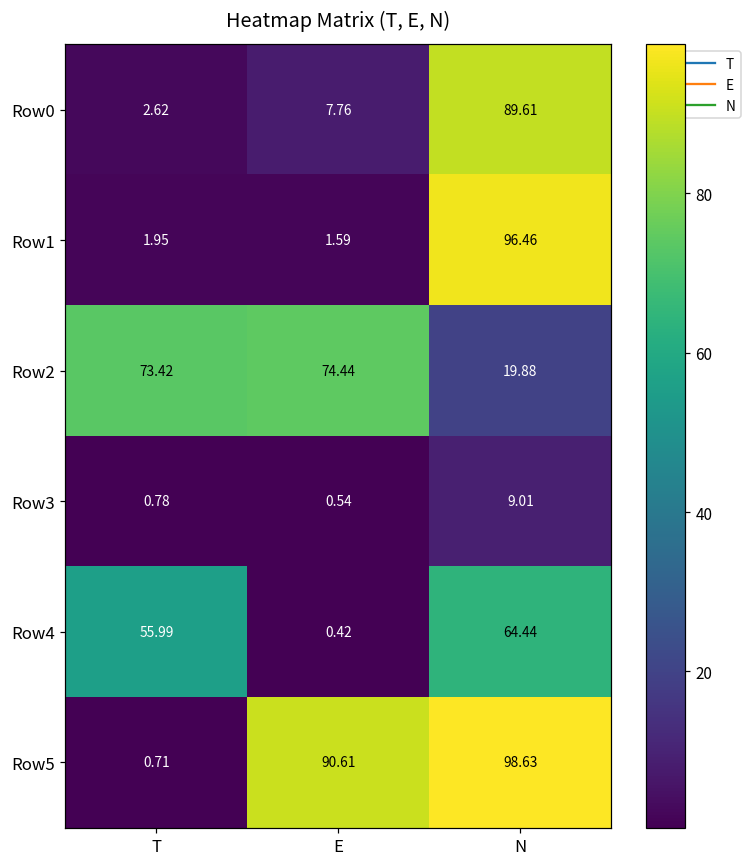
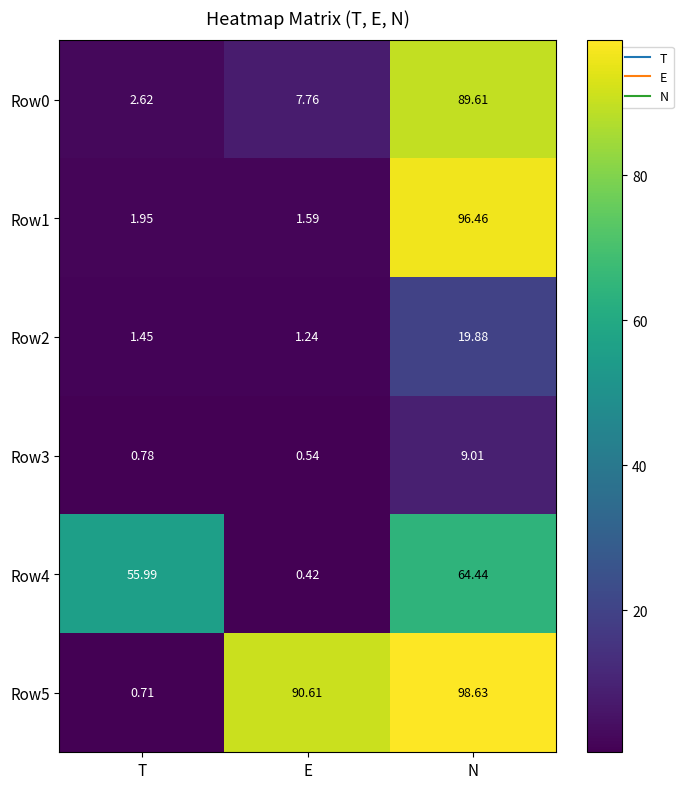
  {
    "Row0": {
      "T": 2.62,
      "E": 7.76,
      "N": 89.61
    },
    "Row1": {
      "T": 1.95,
      "E": 1.59,
      "N": 96.46
    },
    "Row2": {
-     "T": 73.42,
-     "E": 74.44,
+     "T": 1.45,
+     "E": 1.24,
      "N": 19.88
    },
    "Row3": {
      "T": 0.78,
      "E": 0.54,
      "N": 9.01
    },
    "Row4": {
      "T": 55.99,
      "E": 0.42,
      "N": 64.44
    },
    "Row5": {
      "T": 0.71,
      "E": 90.61,
      "N": 98.63
    }
  }
